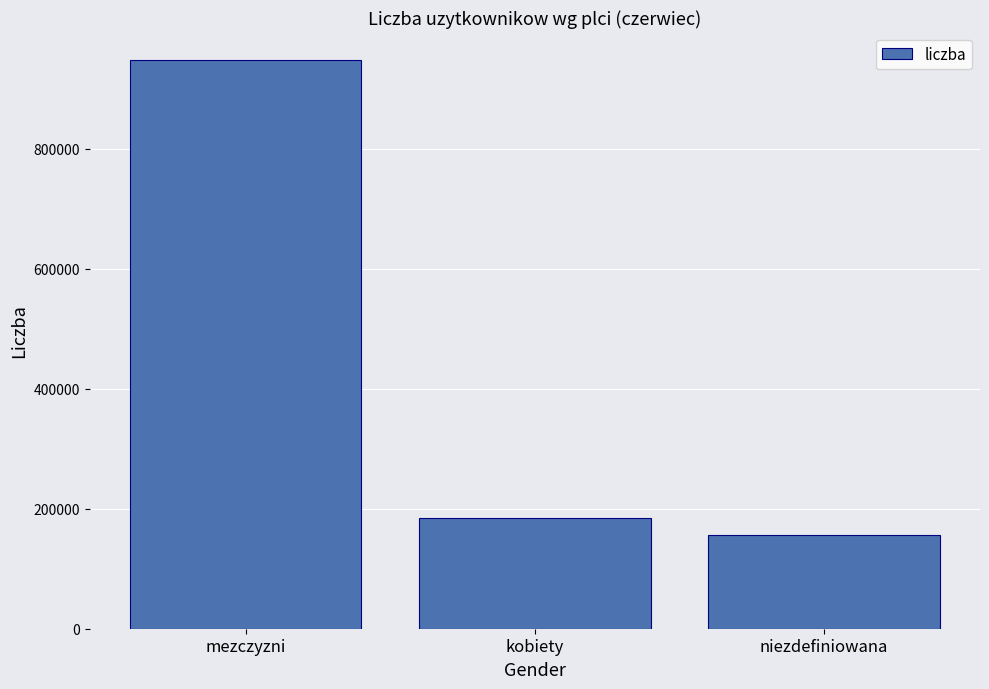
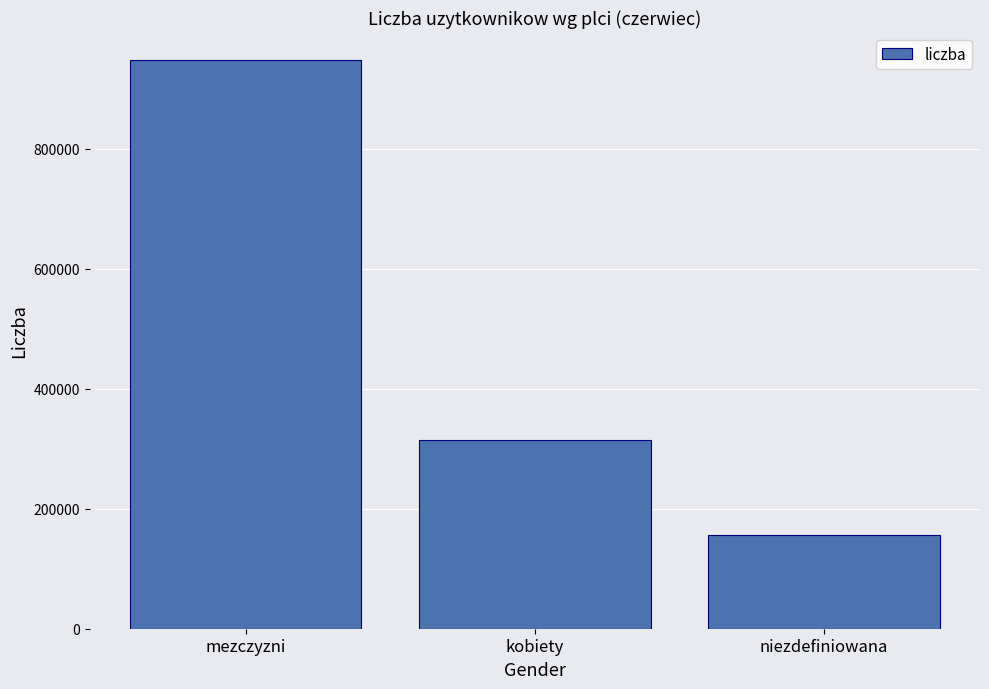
  {
    "mezczyzni": 950000,
-   "kobiety": 190000,
+   "kobiety": 310000,
    "niezdefiniowana": 160000
  }
